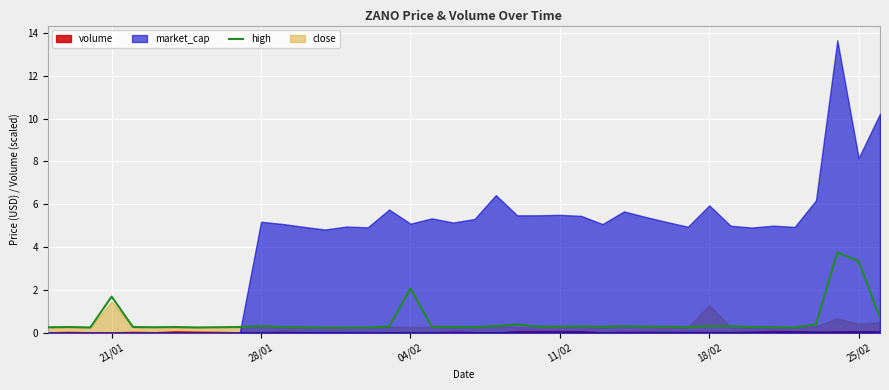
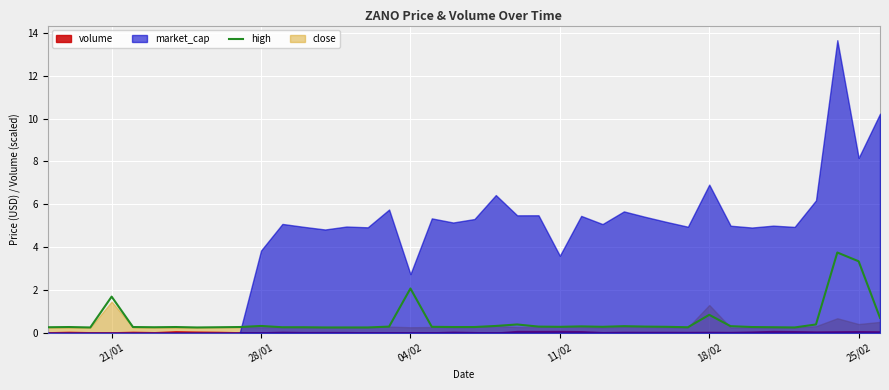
  {
    "high": {
      "21/01": 1.7,
      "04/02": 2.1,
-     "18/02": 0.3,
+     "18/02": 0.8,
      "25/02": 3.3
    },
    "market_cap": {
-     "28/01": 5.2,
-     "04/02": 5.1,
-     "11/02": 5.5,
-     "18/02": 6.0,
+     "28/01": 3.8,
+     "04/02": 2.7,
+     "11/02": 3.6,
+     "18/02": 6.9,
      "25/02": 8.2
    },
    "close": {
      "21/01": 1.5,
      "04/02": 0.3,
      "18/02": 1.3,
      "25/02": 0.4
    }
  }
